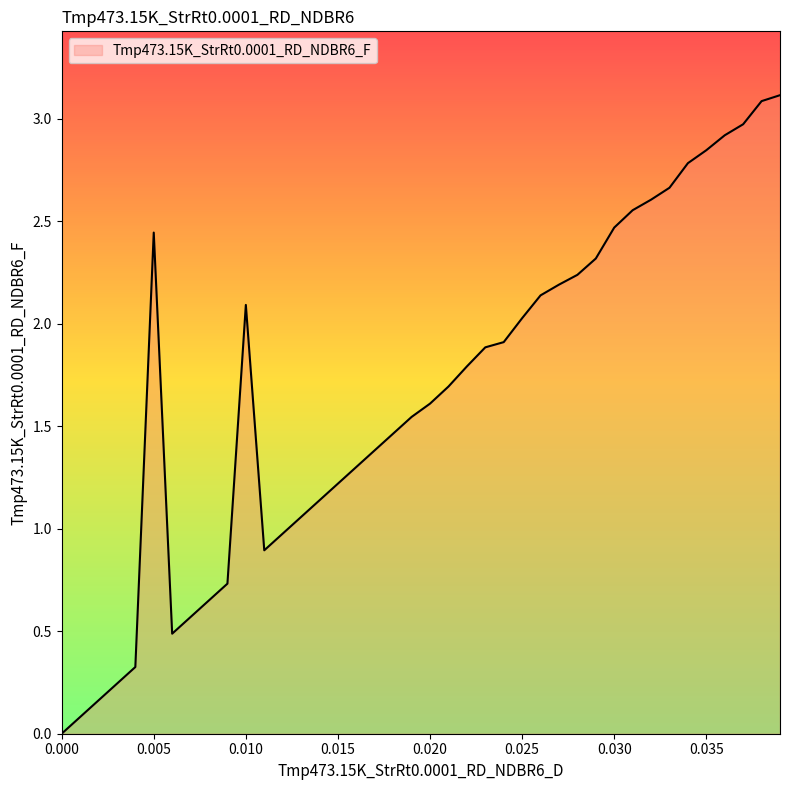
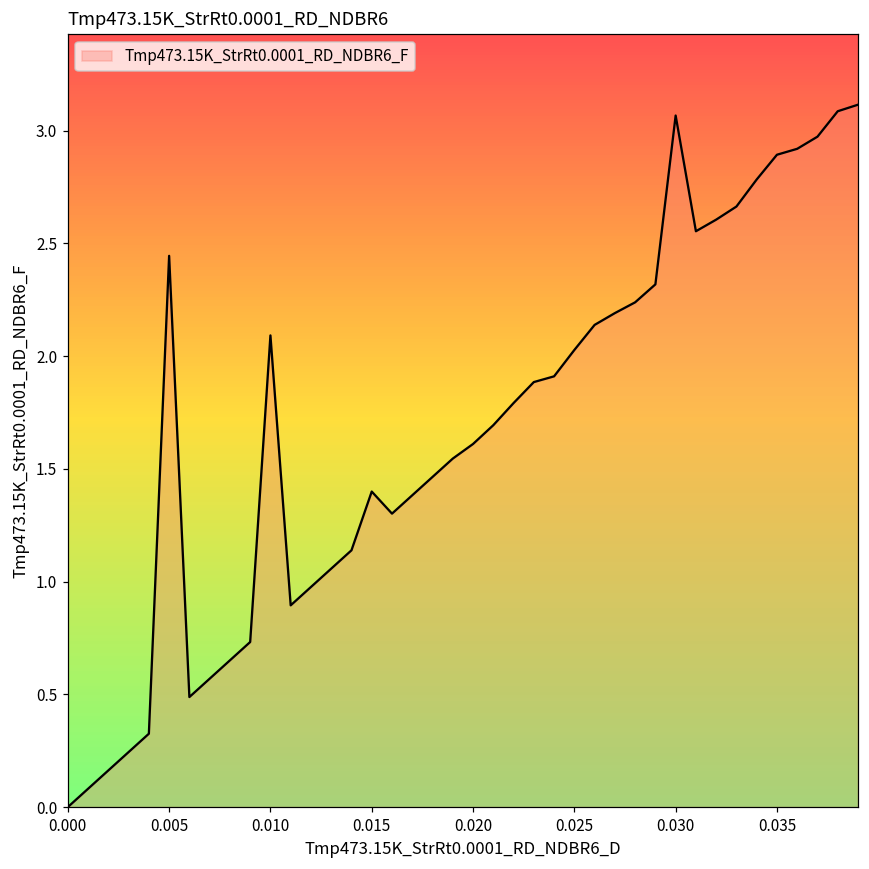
  {
    "0.000": 0.00,
    "0.005": 2.44,
    "0.010": 2.09,
-   "0.015": 1.22,
+   "0.015": 1.40,
    "0.020": 1.61,
    "0.025": 2.03,
-   "0.030": 2.47,
-   "0.035": 2.85
+   "0.030": 3.07,
+   "0.035": 2.89
  }
